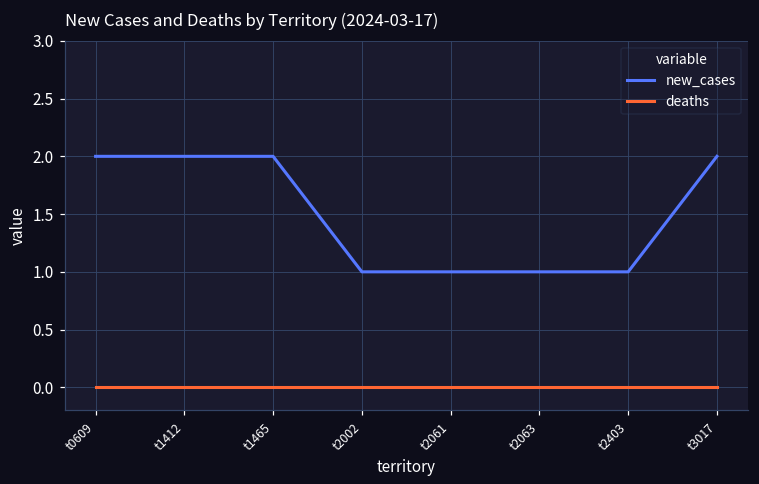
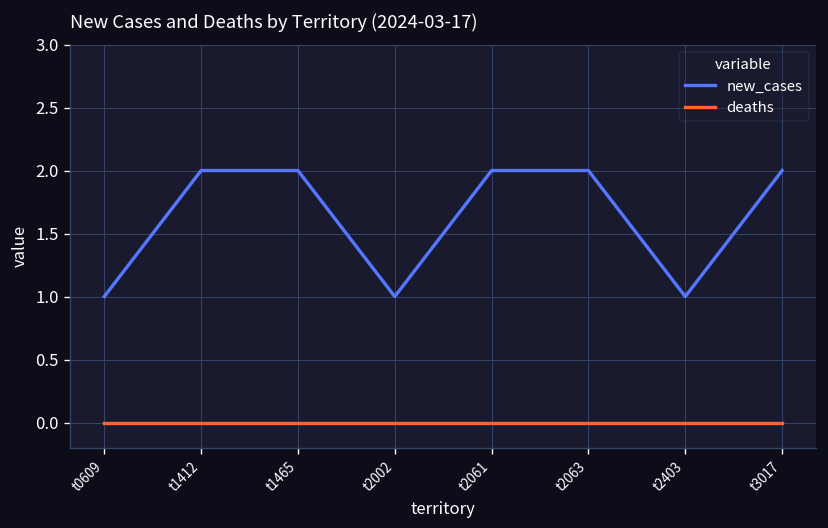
  {
    "new_cases": {
-     "t0609": 2,
+     "t0609": 1,
      "t1412": 2,
      "t1465": 2,
      "t2002": 1,
-     "t2061": 1,
-     "t2063": 1,
+     "t2061": 2,
+     "t2063": 2,
      "t2403": 1,
      "t3017": 2
    },
    "deaths": {
      "t0609": 0,
      "t1412": 0,
      "t1465": 0,
      "t2002": 0,
      "t2061": 0,
      "t2063": 0,
      "t2403": 0,
      "t3017": 0
    }
  }
